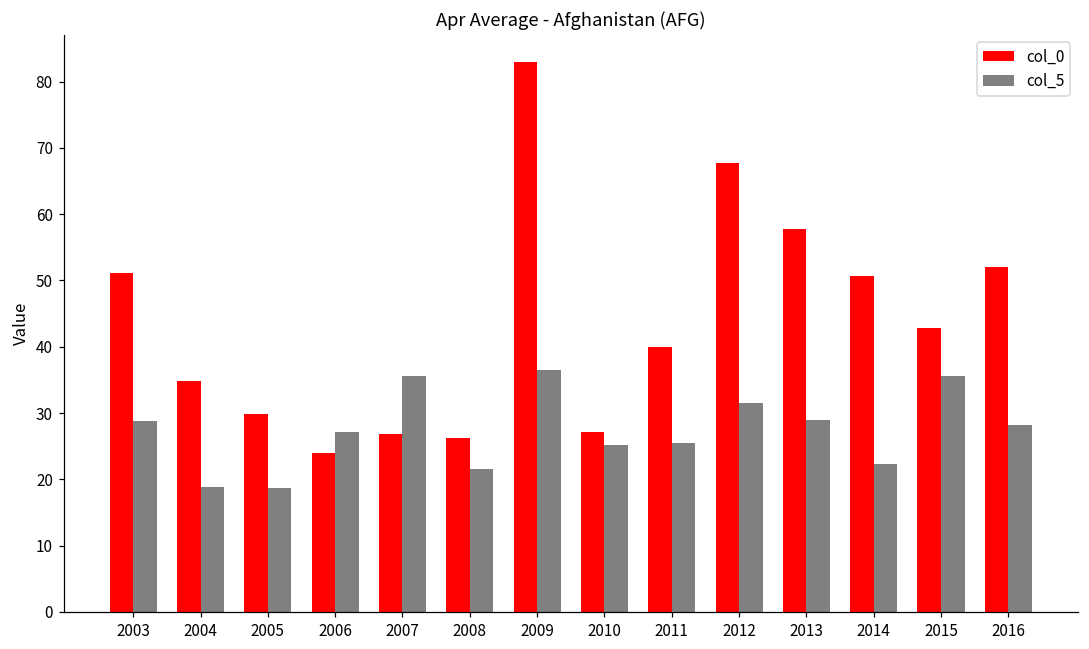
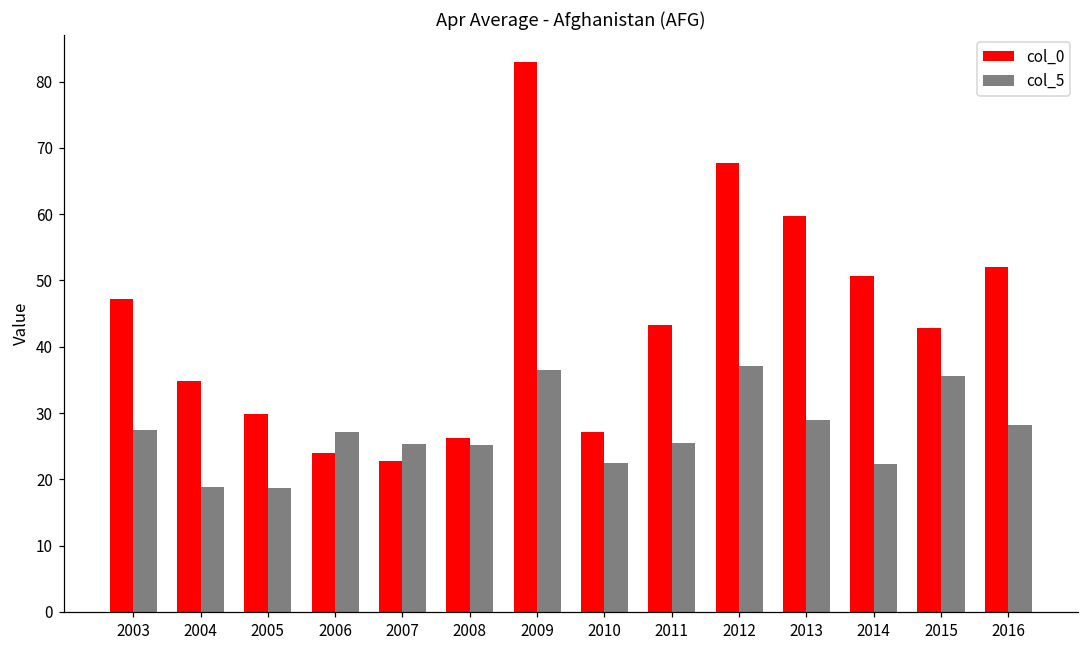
  {
    "col_0": {
-     "2003": 51,
+     "2003": 47,
      "2004": 35,
      "2005": 30,
      "2006": 24,
-     "2007": 27,
+     "2007": 23,
      "2008": 26,
      "2009": 83,
      "2010": 27,
-     "2011": 40,
+     "2011": 43,
      "2012": 68,
-     "2013": 58,
+     "2013": 60,
      "2014": 51,
      "2015": 43,
      "2016": 52
    },
    "col_5": {
-     "2003": 29,
+     "2003": 27,
      "2004": 19,
      "2005": 19,
      "2006": 27,
-     "2007": 36,
-     "2008": 22,
+     "2007": 25,
+     "2008": 25,
      "2009": 37,
-     "2010": 25,
+     "2010": 22,
      "2011": 26,
-     "2012": 32,
+     "2012": 37,
      "2013": 29,
      "2014": 22,
      "2015": 36,
      "2016": 28
    }
  }
